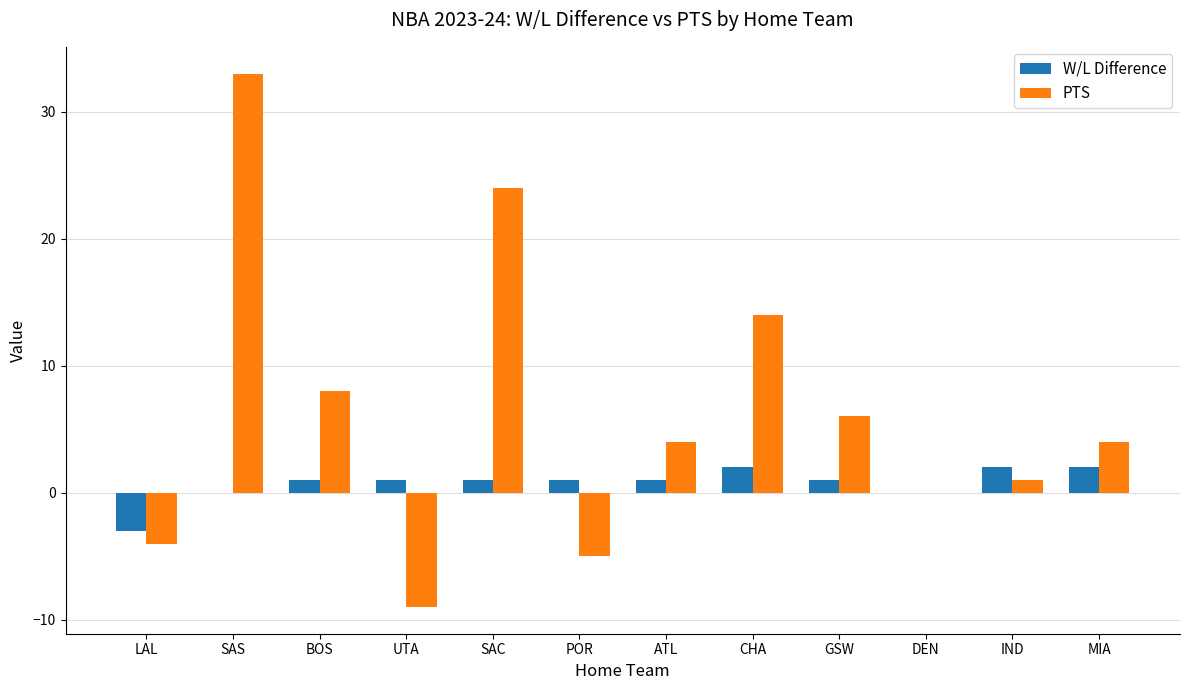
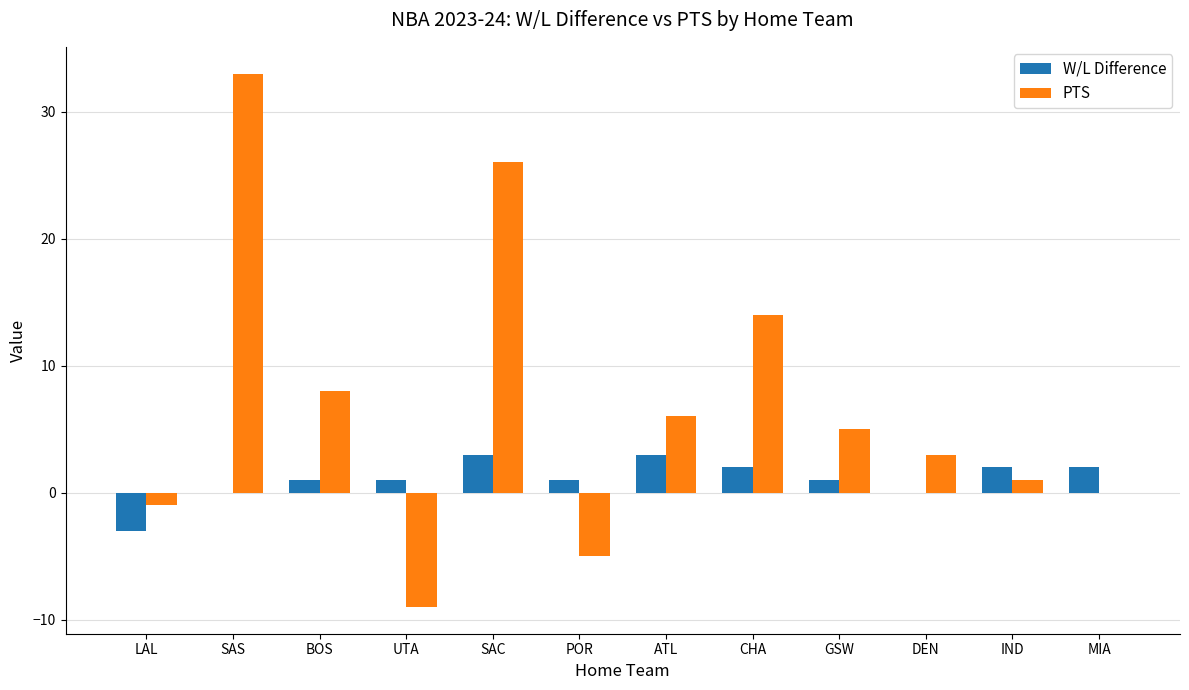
  {
    "W/L Difference": {
      "LAL": -3,
      "SAS": 0,
      "BOS": 1,
      "UTA": 1,
-     "SAC": 1,
+     "SAC": 3,
      "POR": 1,
-     "ATL": 1,
+     "ATL": 3,
      "CHA": 2,
      "GSW": 1,
      "DEN": 0,
      "IND": 2,
      "MIA": 2
    },
    "PTS": {
-     "LAL": -4,
+     "LAL": -1,
      "SAS": 33,
      "BOS": 8,
      "UTA": -9,
-     "SAC": 24,
+     "SAC": 26,
      "POR": -5,
-     "ATL": 4,
+     "ATL": 6,
      "CHA": 14,
-     "GSW": 6,
-     "DEN": 0,
+     "GSW": 5,
+     "DEN": 3,
      "IND": 1,
-     "MIA": 4
+     "MIA": 0
    }
  }
